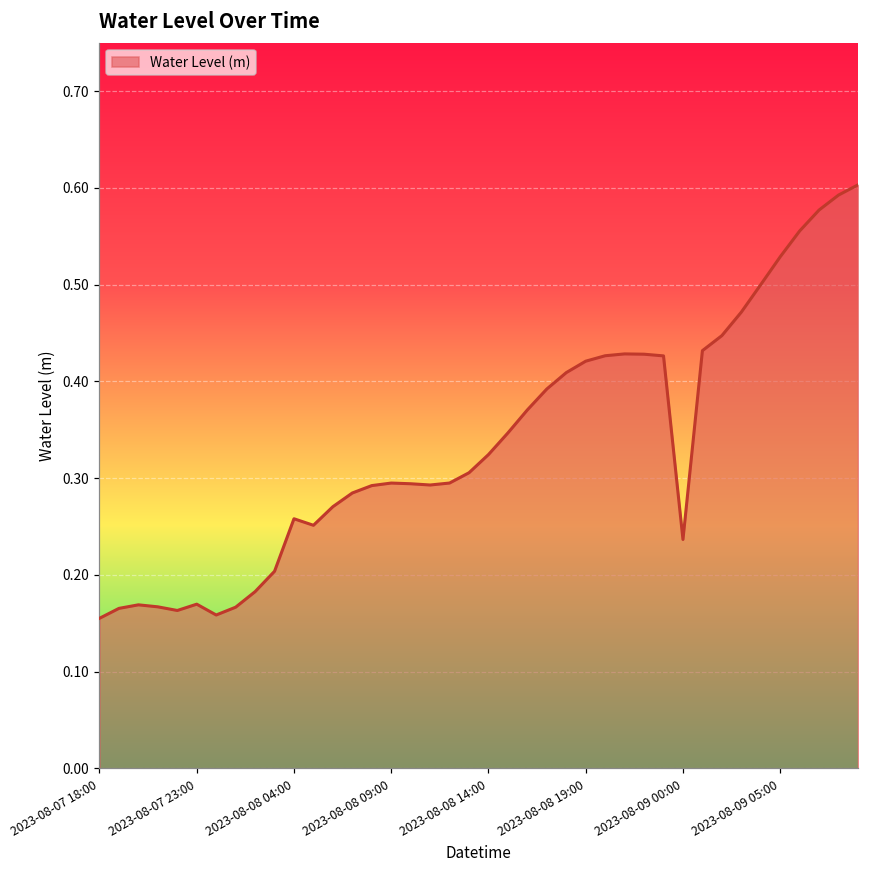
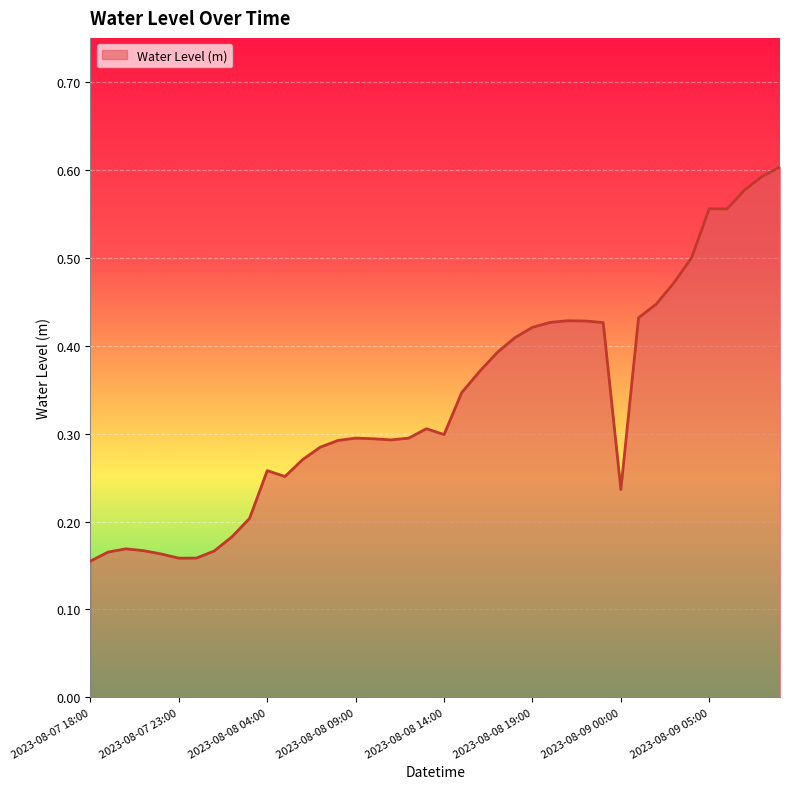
  {
    "2023-08-07 18:00": 0.16,
-   "2023-08-07 23:00": 0.17,
+   "2023-08-07 23:00": 0.16,
    "2023-08-08 04:00": 0.26,
    "2023-08-08 09:00": 0.29,
-   "2023-08-08 14:00": 0.32,
+   "2023-08-08 14:00": 0.30,
    "2023-08-08 19:00": 0.42,
    "2023-08-09 00:00": 0.24,
-   "2023-08-09 05:00": 0.53
+   "2023-08-09 05:00": 0.56
  }
